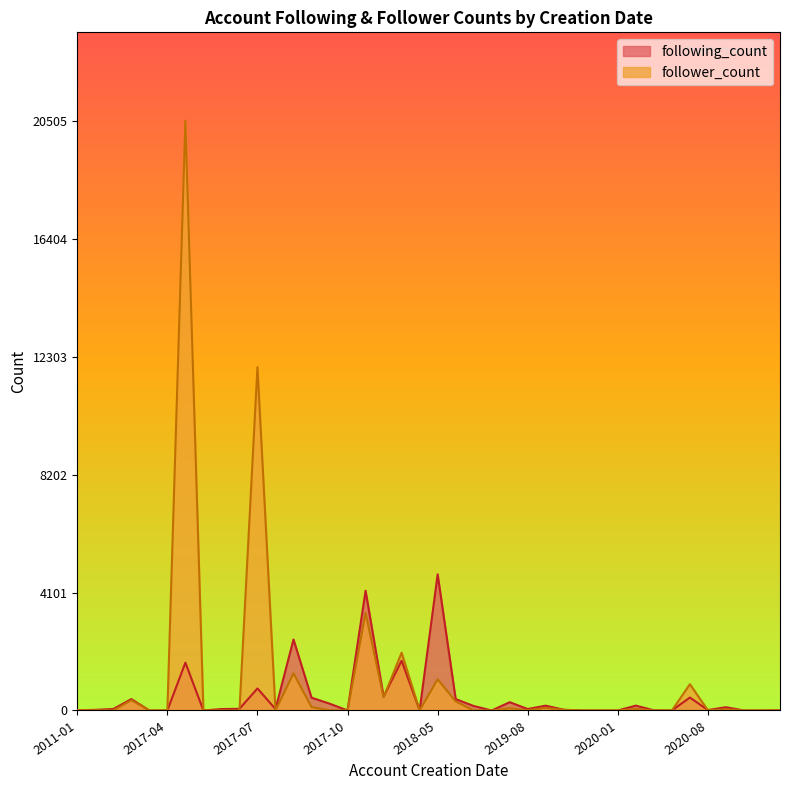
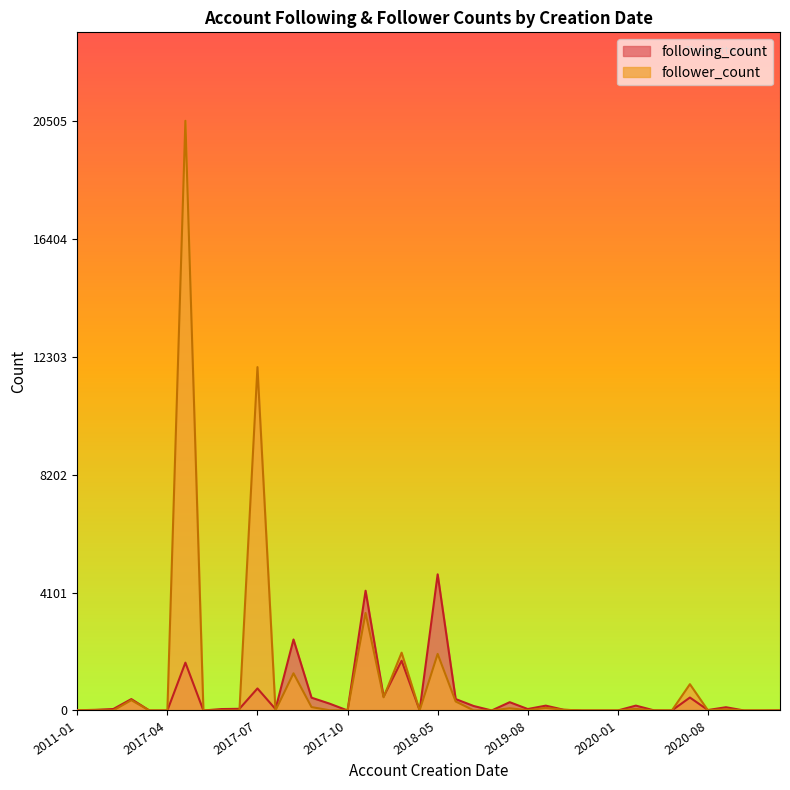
  {
    "following_count": {
      "2017-07": 800,
      "2018-05": 4700
    },
    "follower_count": {
      "2017-07": 11900,
-     "2018-05": 1100
+     "2018-05": 2000
    }
  }
